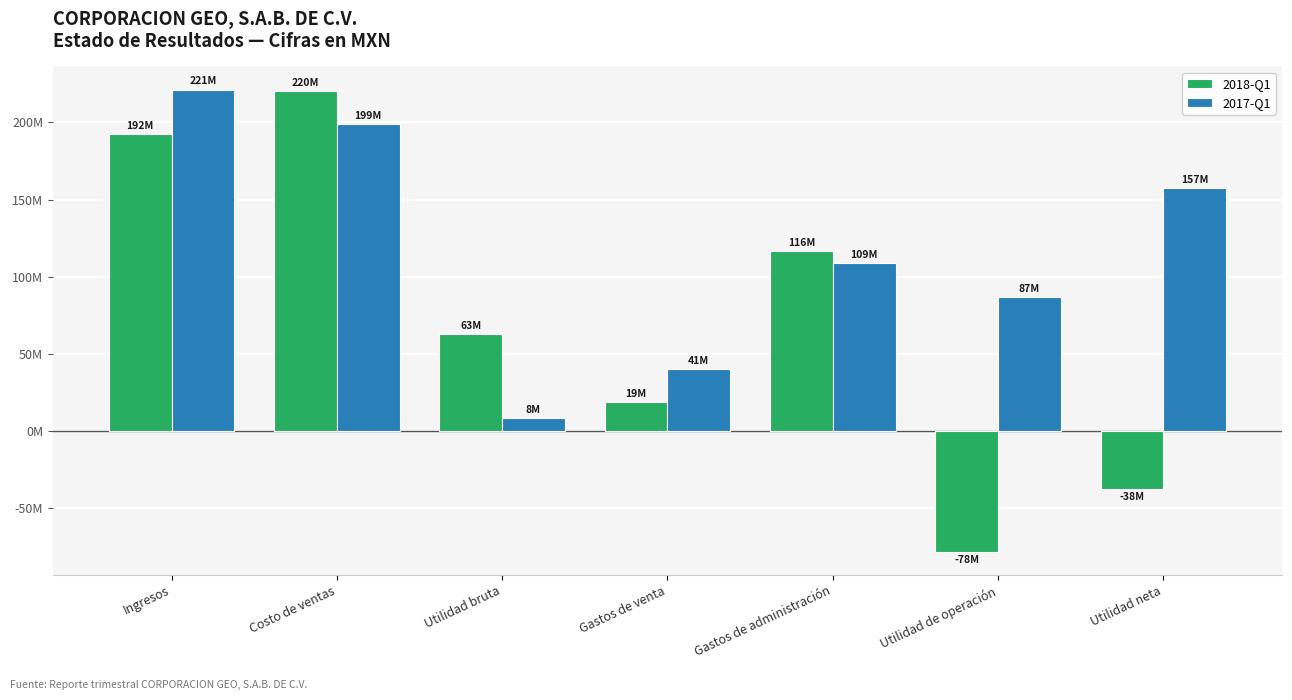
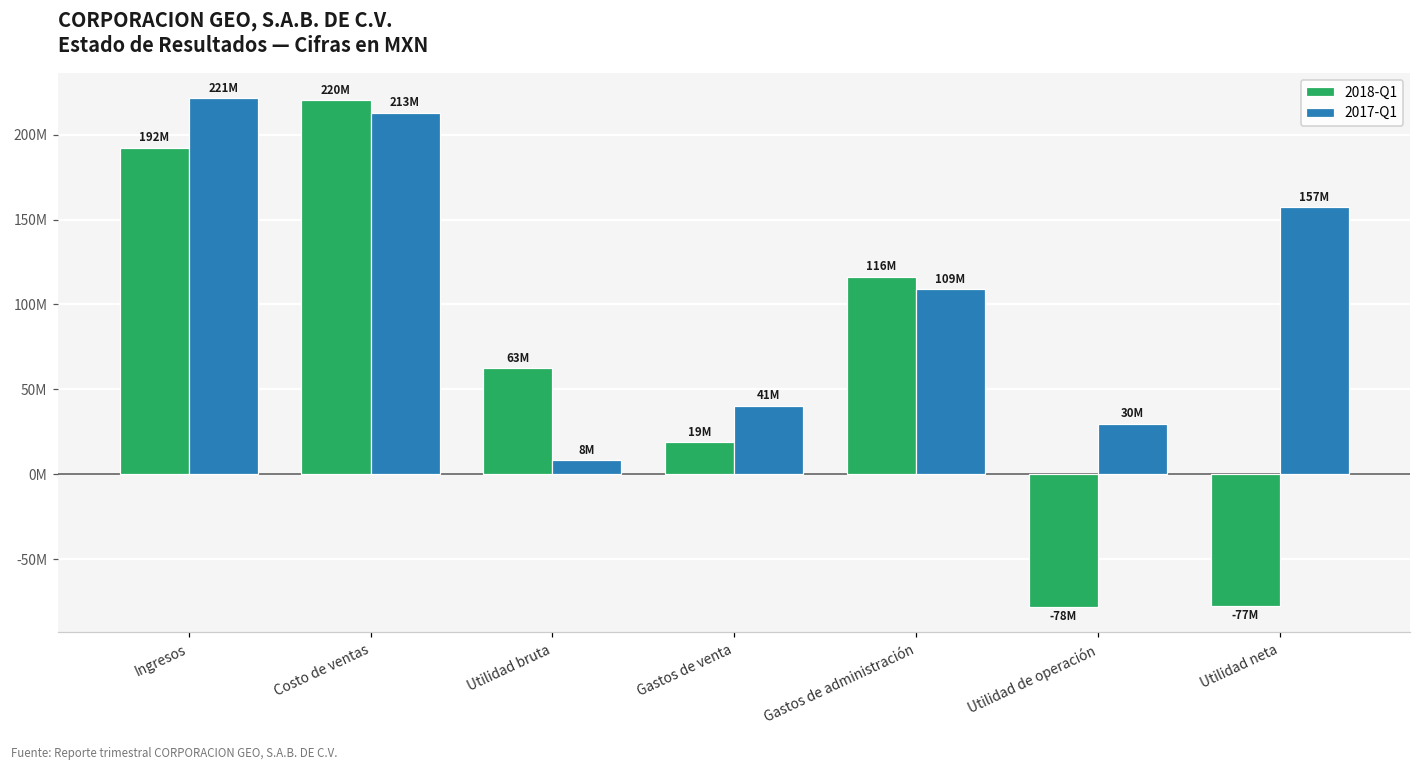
  {
    "2018-Q1": {
      "Ingresos": "192M",
      "Costo de ventas": "220M",
      "Utilidad bruta": "63M",
      "Gastos de venta": "19M",
      "Gastos de administración": "116M",
      "Utilidad de operación": "-78M",
-     "Utilidad neta": "-38M"
+     "Utilidad neta": "-77M"
    },
    "2017-Q1": {
      "Ingresos": "221M",
-     "Costo de ventas": "199M",
+     "Costo de ventas": "213M",
      "Utilidad bruta": "8M",
      "Gastos de venta": "41M",
      "Gastos de administración": "109M",
-     "Utilidad de operación": "87M",
+     "Utilidad de operación": "30M",
      "Utilidad neta": "157M"
    }
  }
